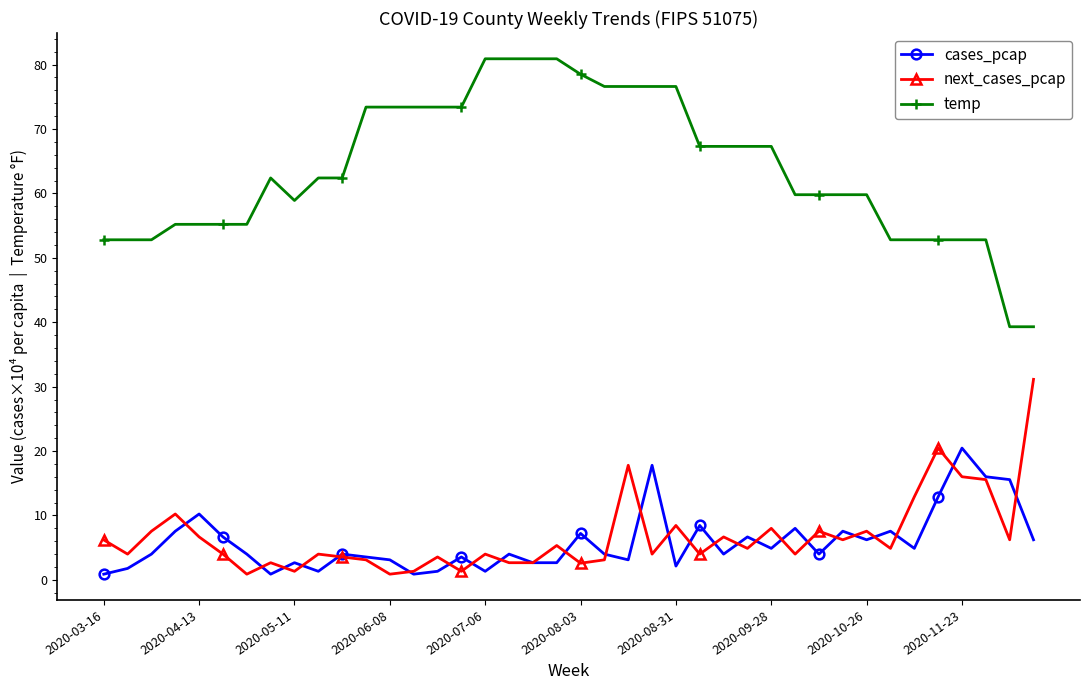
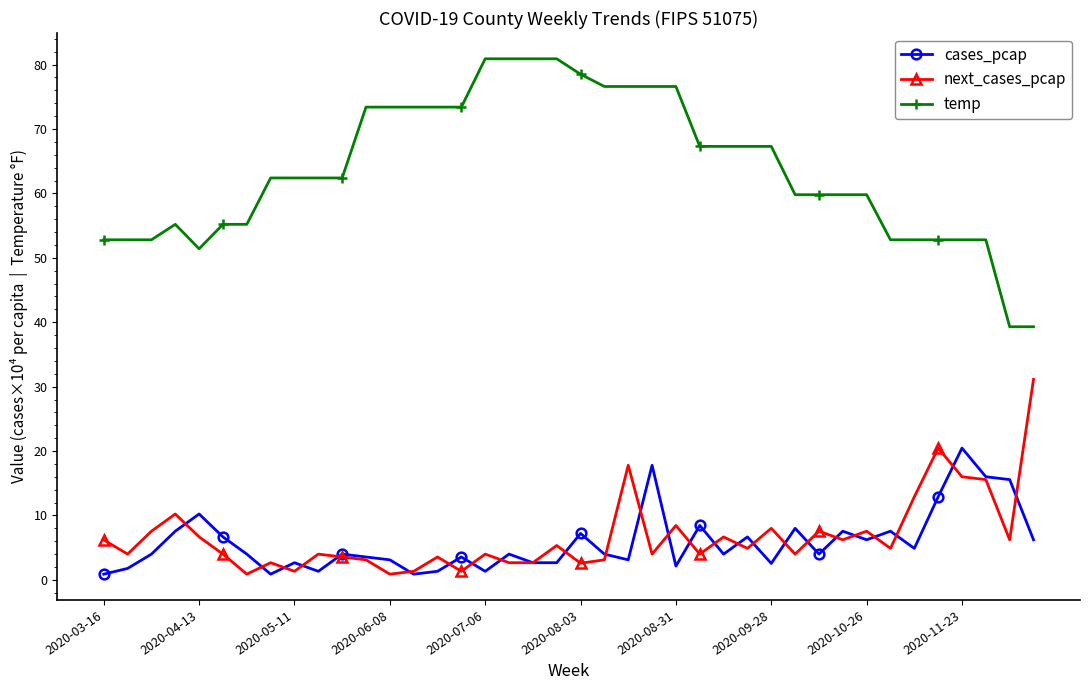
  {
    "cases_pcap": {
      "2020-03-16": 1,
      "2020-04-13": 10,
      "2020-05-11": 3,
      "2020-06-08": 3,
      "2020-07-06": 1,
      "2020-08-03": 7,
      "2020-08-31": 2,
-     "2020-09-28": 5,
+     "2020-09-28": 3,
      "2020-10-26": 6,
      "2020-11-23": 20
    },
    "next_cases_pcap": {
      "2020-03-16": 6,
      "2020-04-13": 7,
      "2020-05-11": 1,
      "2020-06-08": 1,
      "2020-07-06": 4,
      "2020-08-03": 3,
      "2020-08-31": 8,
      "2020-09-28": 8,
      "2020-10-26": 8,
      "2020-11-23": 16
    },
    "temp": {
      "2020-03-16": 53,
-     "2020-04-13": 55,
-     "2020-05-11": 59,
+     "2020-04-13": 51,
+     "2020-05-11": 62,
      "2020-06-08": 73,
      "2020-07-06": 81,
      "2020-08-03": 79,
      "2020-08-31": 77,
      "2020-09-28": 67,
      "2020-10-26": 60,
      "2020-11-23": 53
    }
  }
